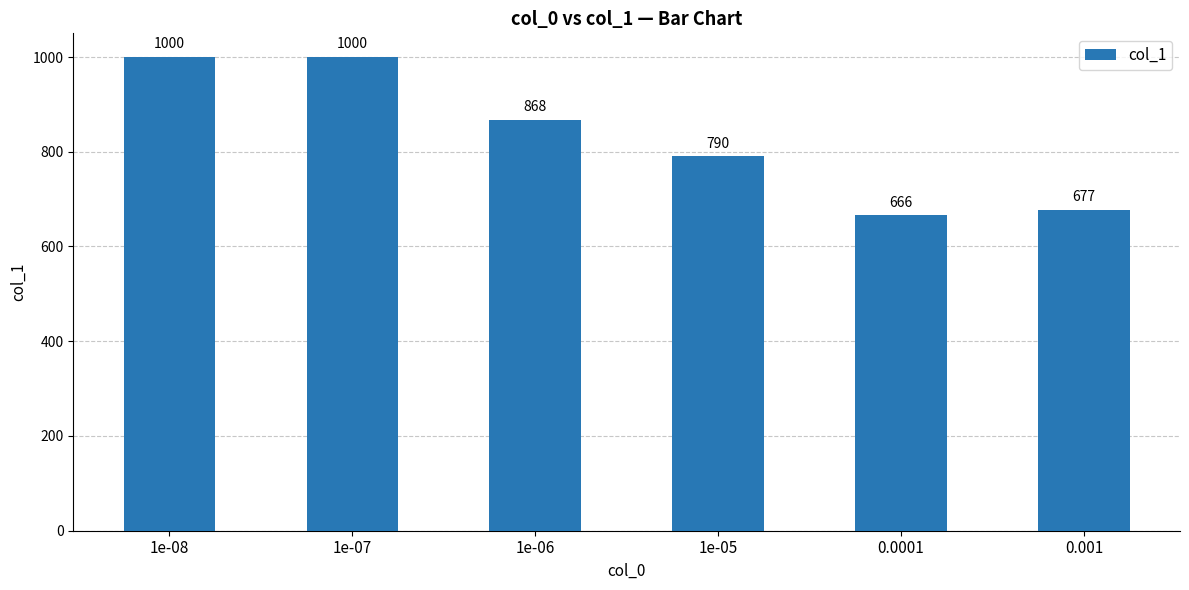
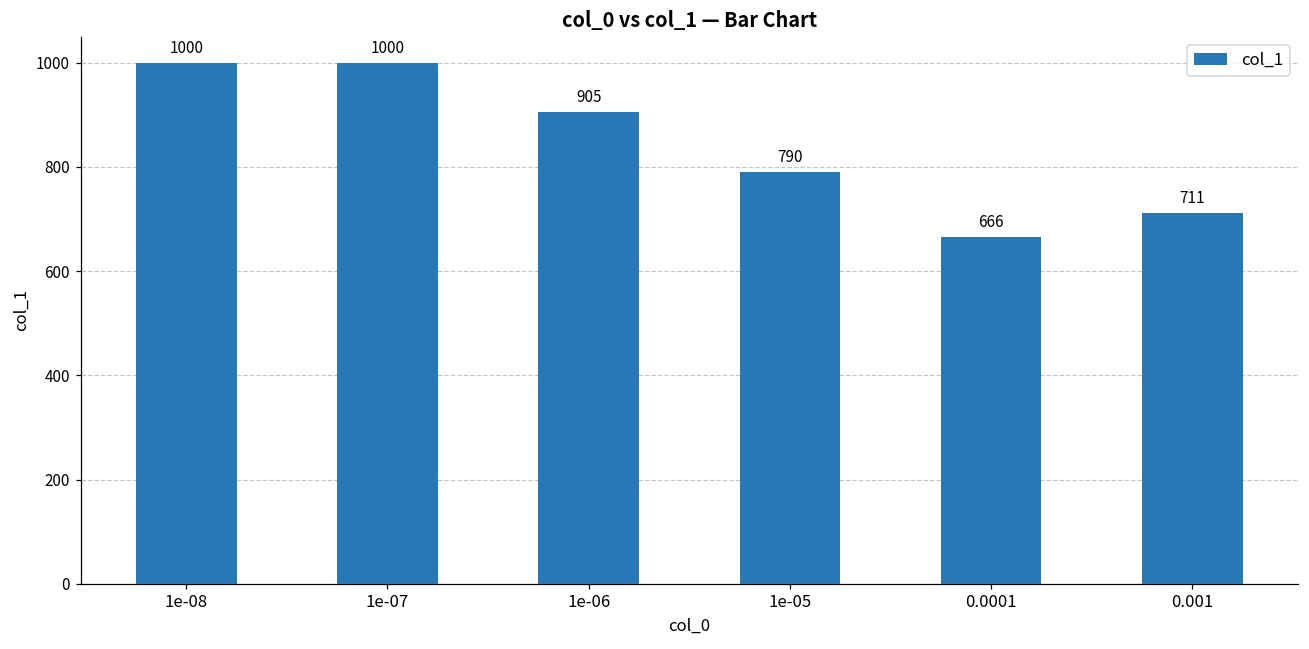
  {
    "1e-08": 1000,
    "1e-07": 1000,
-   "1e-06": 868,
+   "1e-06": 905,
    "1e-05": 790,
    "0.0001": 666,
-   "0.001": 677
+   "0.001": 711
  }
